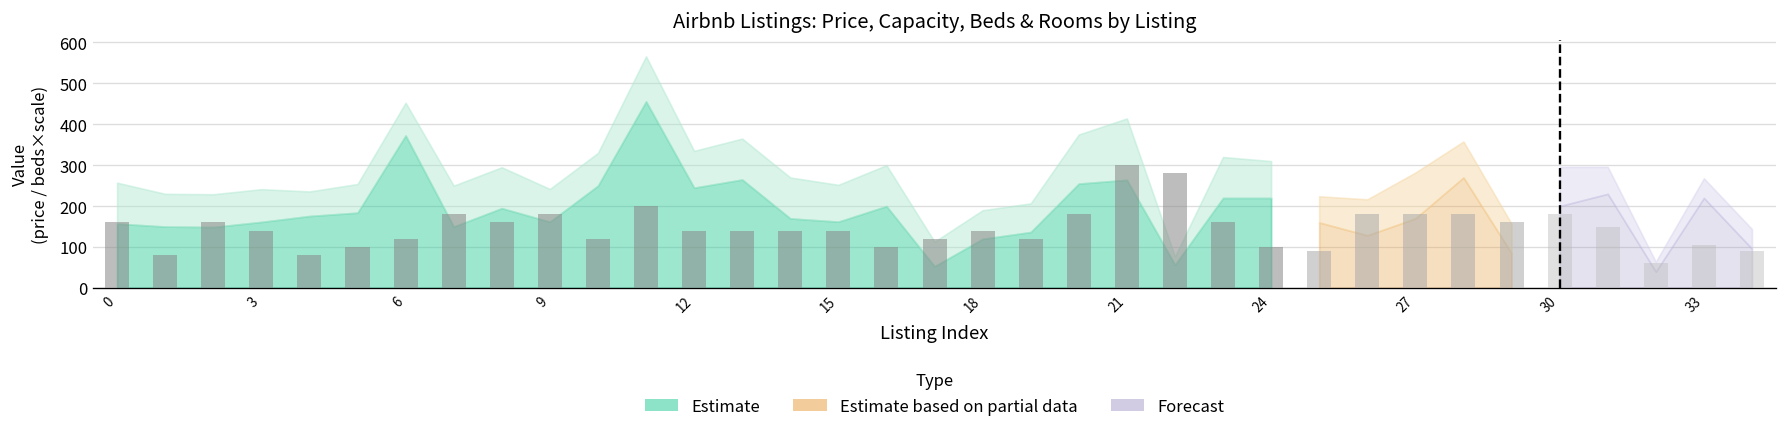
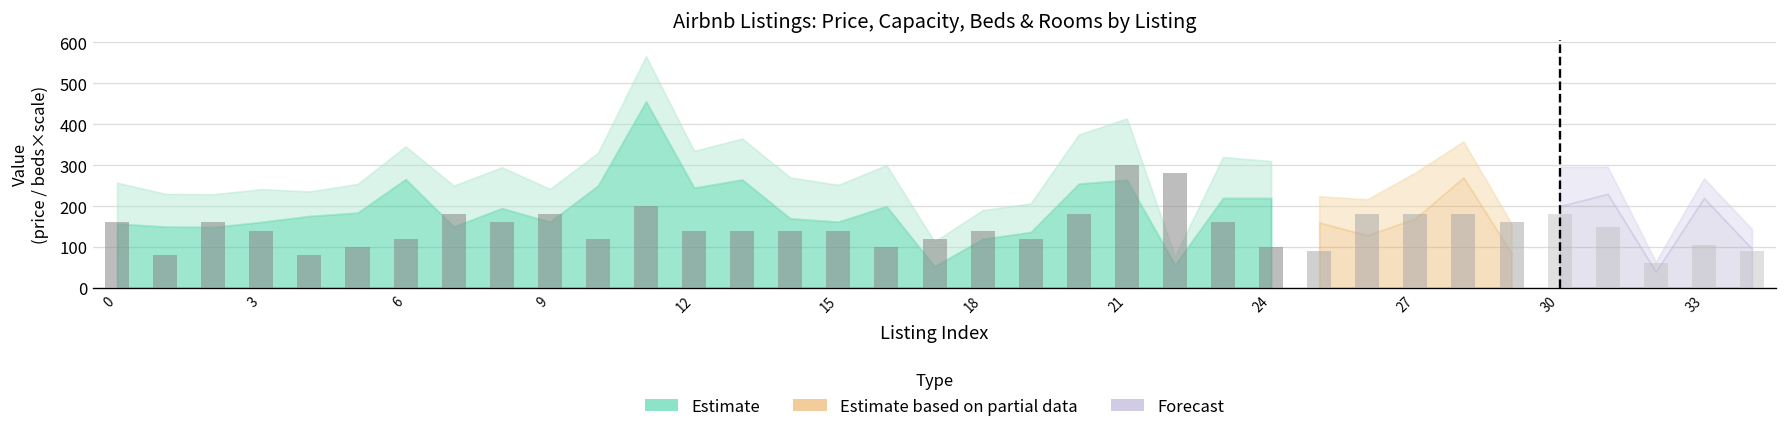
  {
    "Estimate": {
      "0": 160,
      "3": 160,
-     "6": 370,
+     "6": 270,
      "9": 160,
      "12": 250,
      "15": 160,
      "18": 120,
      "21": 260,
      "24": 220
    }
  }
